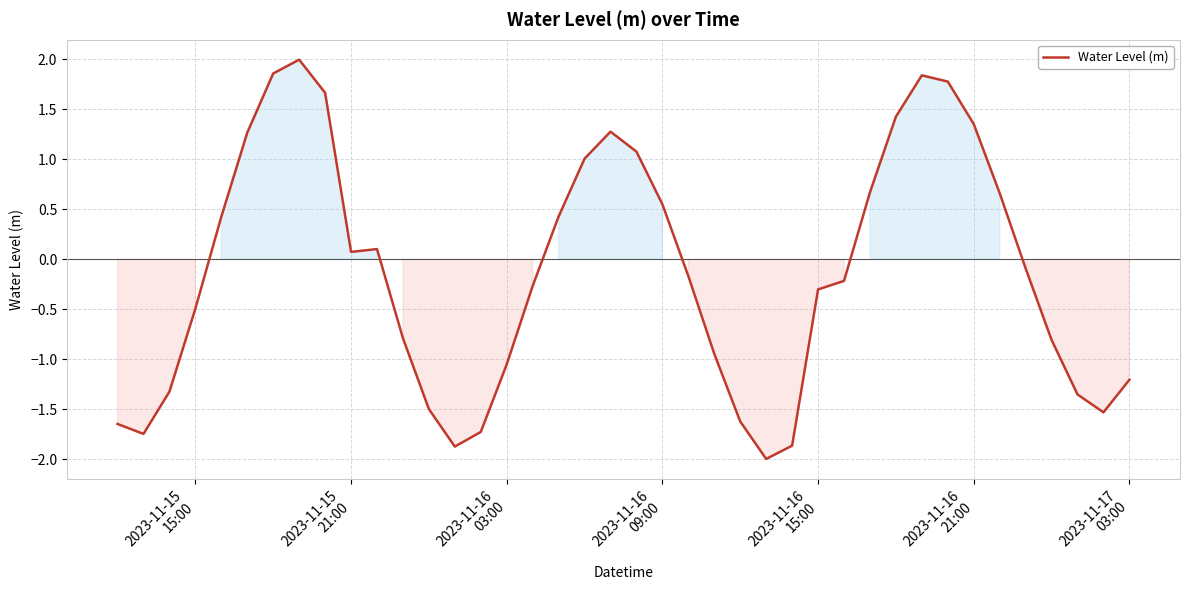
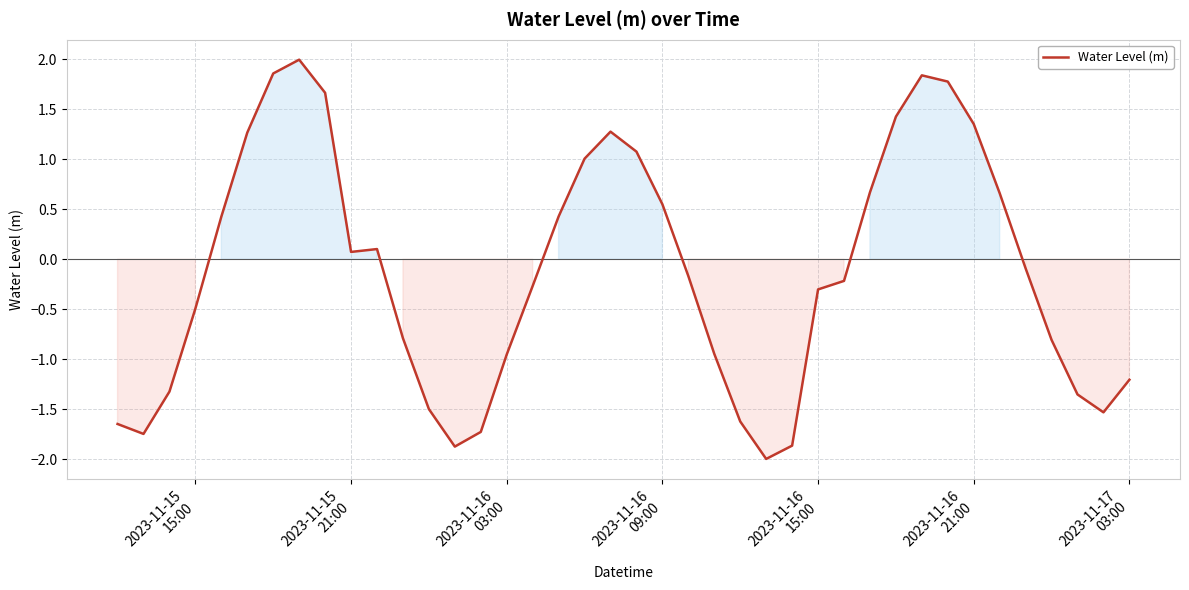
  {
    "2023-11-15 15:00": -0.5,
    "2023-11-15 21:00": 0.1,
-   "2023-11-16 03:00": -1.1,
+   "2023-11-16 03:00": -1.0,
    "2023-11-16 09:00": 0.6,
    "2023-11-16 15:00": -0.3,
    "2023-11-16 21:00": 1.4,
    "2023-11-17 03:00": -1.2
  }
